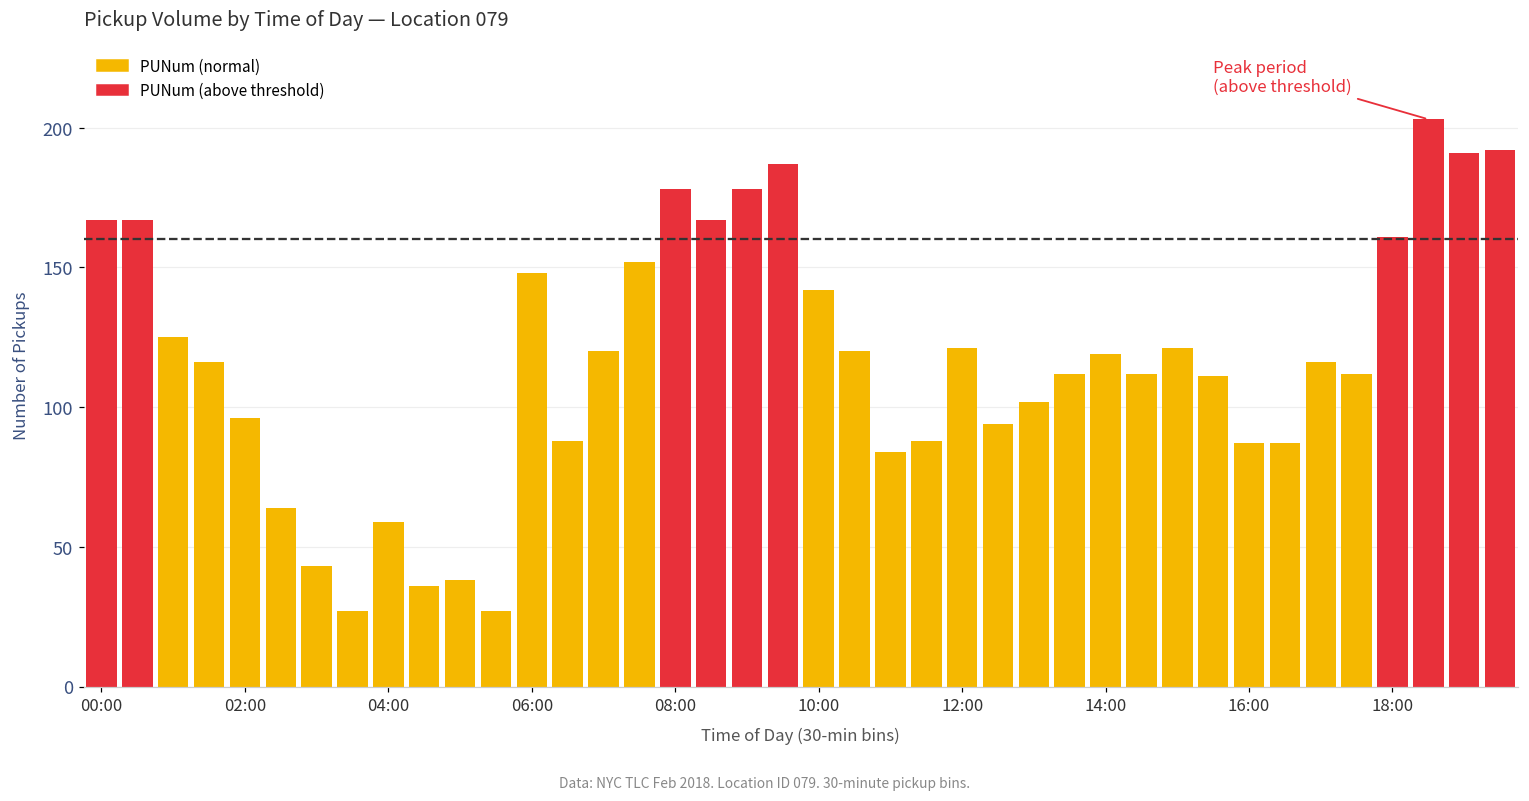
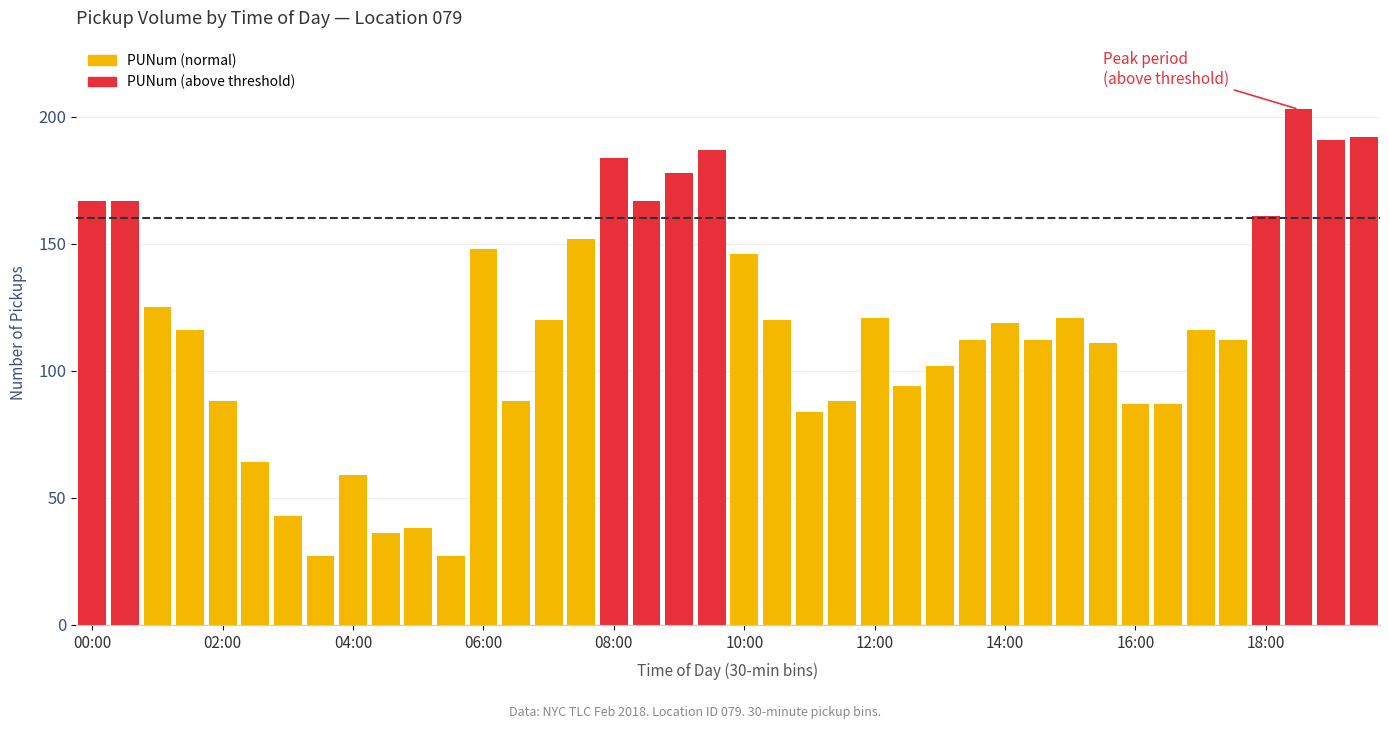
  {
    "00:00": 167,
-   "02:00": 96,
+   "02:00": 88,
    "04:00": 59,
    "06:00": 148,
-   "08:00": 178,
-   "10:00": 142,
+   "08:00": 184,
+   "10:00": 146,
    "12:00": 121,
    "14:00": 119,
    "16:00": 87,
    "18:00": 161
  }
